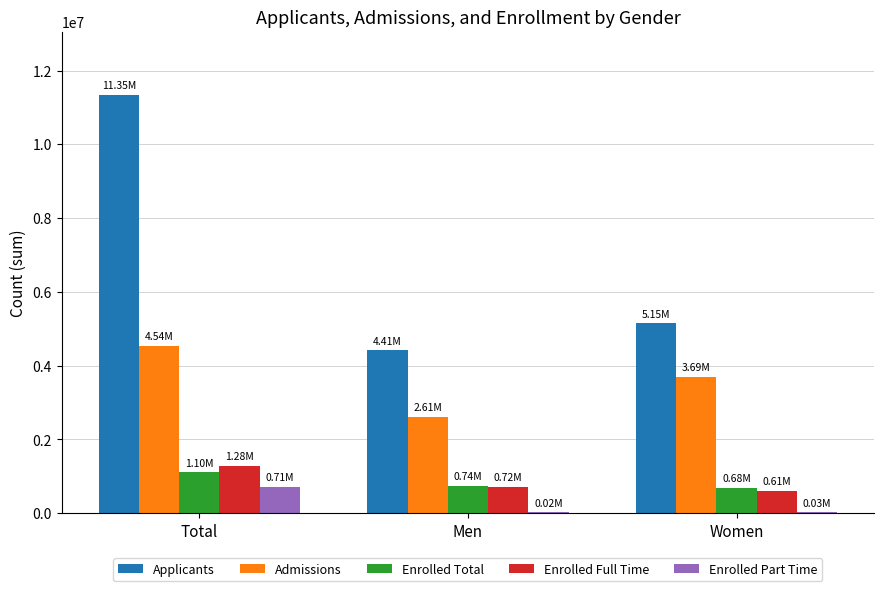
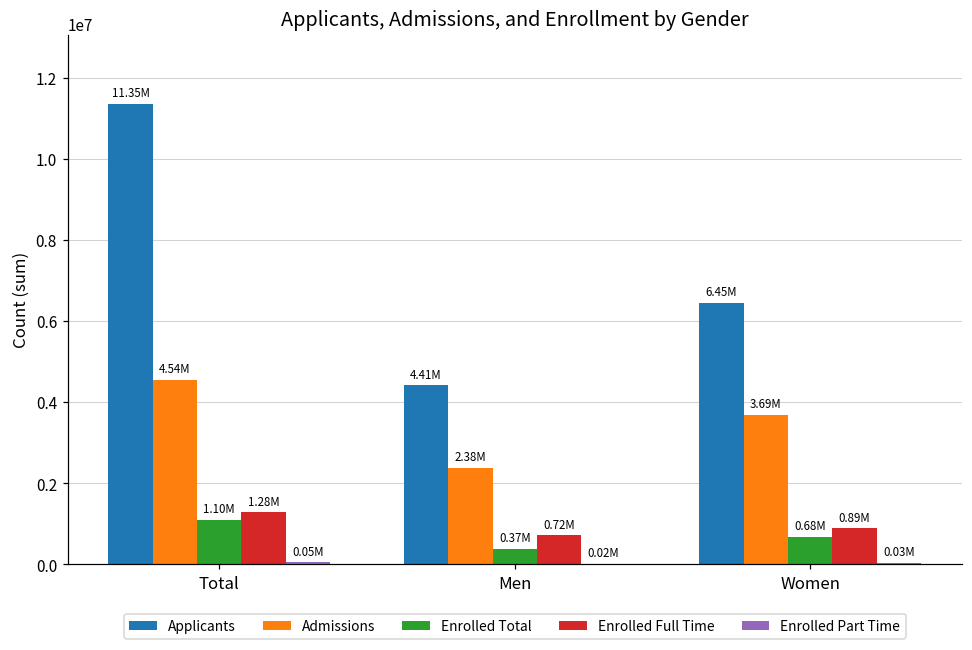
  {
    "Applicants": {
      "Total": "11.35M",
      "Men": "4.41M",
-     "Women": "5.15M"
+     "Women": "6.45M"
    },
    "Admissions": {
      "Total": "4.54M",
-     "Men": "2.61M",
+     "Men": "2.38M",
      "Women": "3.69M"
    },
    "Enrolled Total": {
      "Total": "1.10M",
-     "Men": "0.74M",
+     "Men": "0.37M",
      "Women": "0.68M"
    },
    "Enrolled Full Time": {
      "Total": "1.28M",
      "Men": "0.72M",
-     "Women": "0.61M"
+     "Women": "0.89M"
    },
    "Enrolled Part Time": {
-     "Total": "0.71M",
+     "Total": "0.05M",
      "Men": "0.02M",
      "Women": "0.03M"
    }
  }
